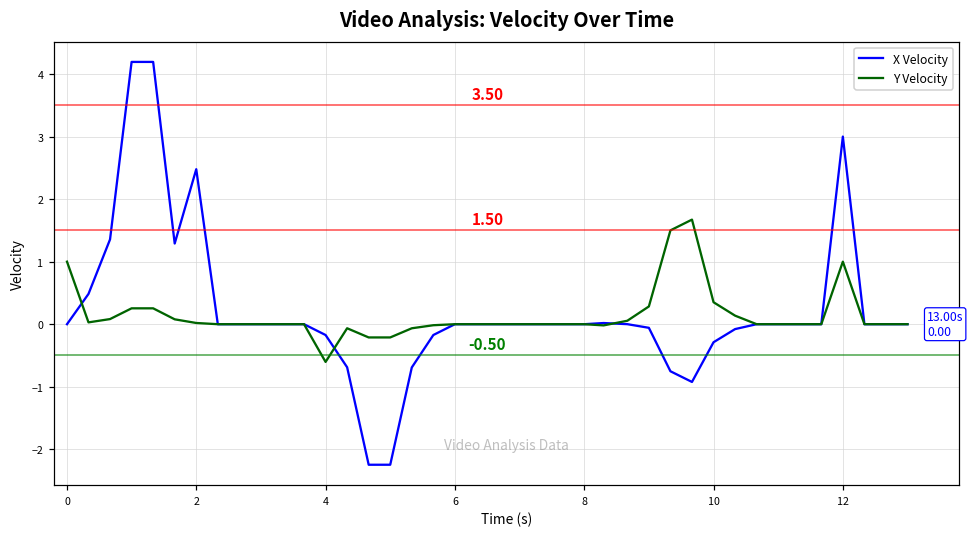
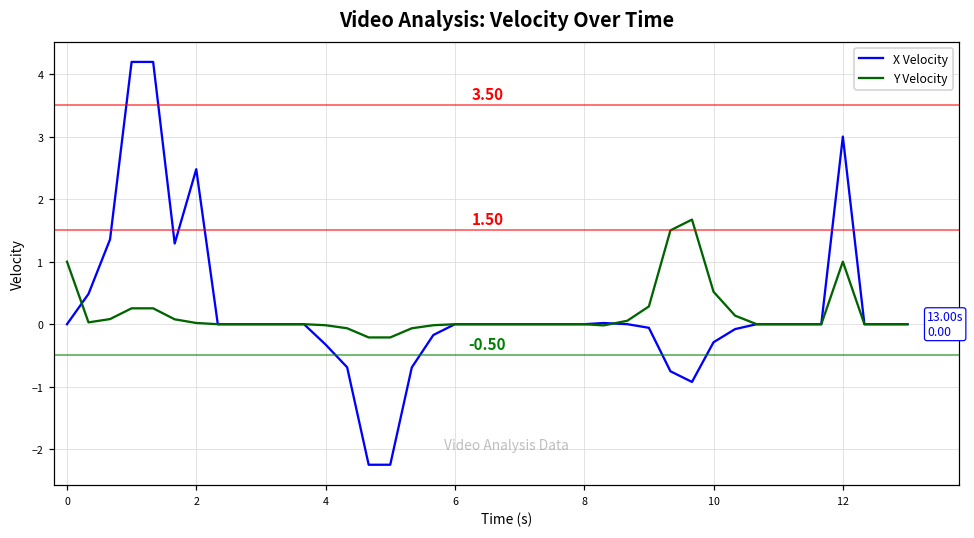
  {
    "X Velocity": {
      "0": 0.0,
      "2": 2.5,
-     "4": -0.2,
+     "4": -0.3,
      "10": -0.3,
      "12": 3.0
    },
    "Y Velocity": {
      "0": 1.0,
      "2": 0.0,
-     "4": -0.6,
-     "10": 0.4,
+     "4": 0.0,
+     "10": 0.5,
      "12": 1.0
    }
  }
